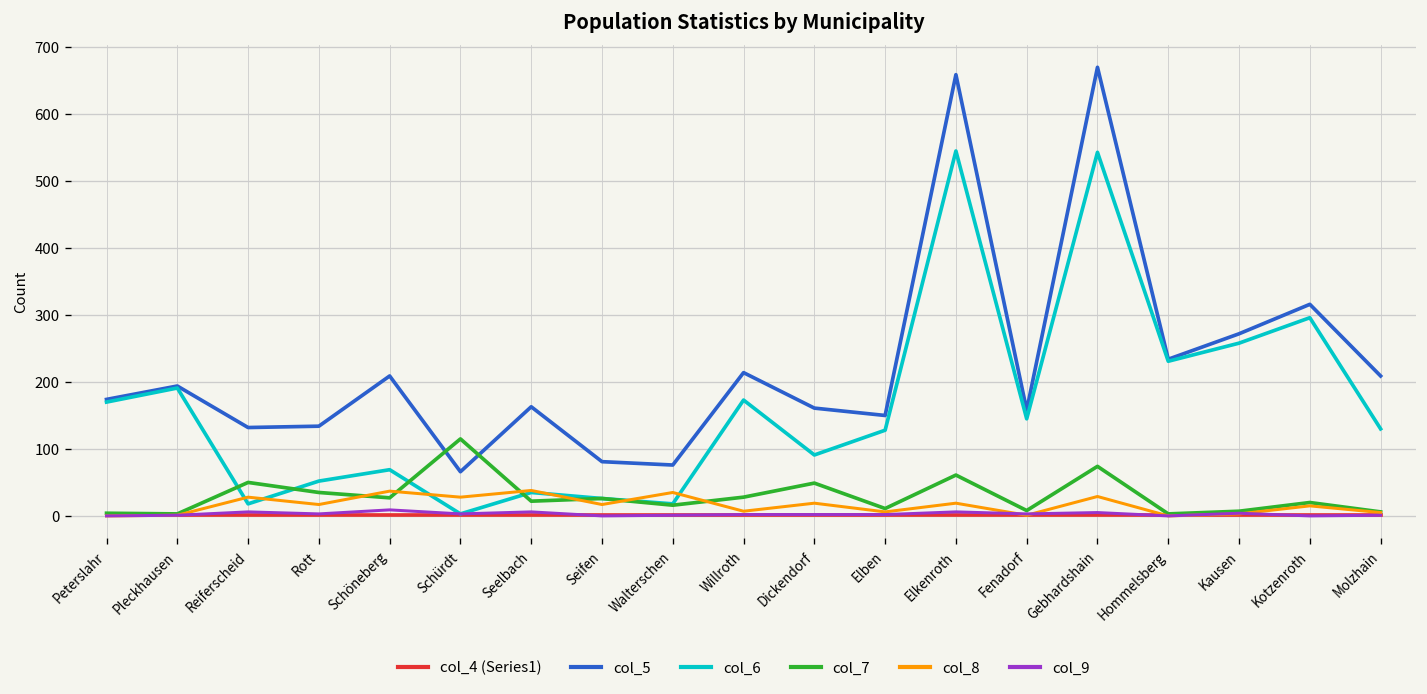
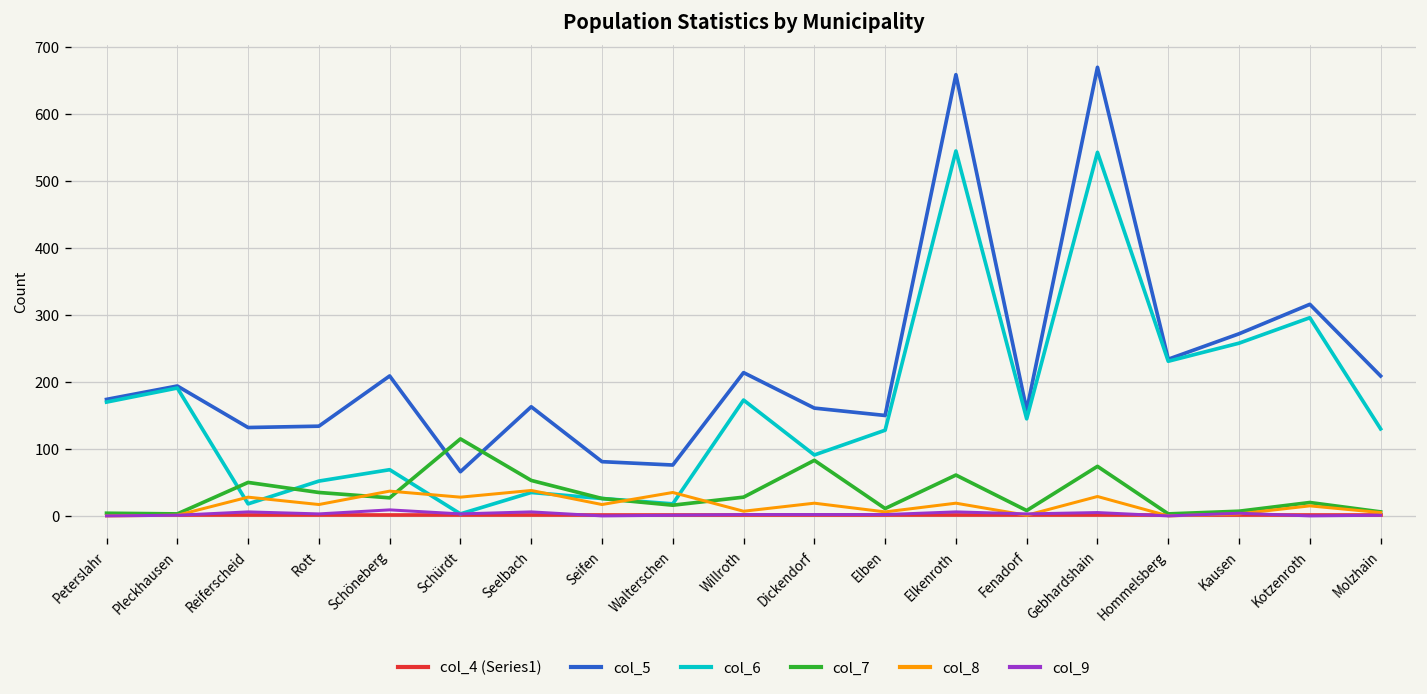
  {
    "col_4 (Series1)": {
      "Reiferscheid": 0,
      "Schöneberg": 0,
      "Seelbach": 0,
      "Elkenroth": 0
    },
    "col_5": {
      "Reiferscheid": 130,
      "Rott": 130,
      "Schöneberg": 210,
      "Schürdt": 70,
      "Seelbach": 160,
      "Seifen": 80,
      "Walterschen": 80,
      "Willroth": 210,
      "Dickendorf": 160,
      "Elben": 150,
      "Elkenroth": 660,
      "Fenadorf": 160,
      "Gebhardshain": 670,
      "Kausen": 270,
      "Kotzenroth": 320,
      "Molzhain": 210
    },
    "col_6": {
      "Reiferscheid": 20,
      "Rott": 50,
      "Schöneberg": 70,
      "Willroth": 170,
      "Dickendorf": 90,
      "Elben": 130,
      "Elkenroth": 550,
      "Fenadorf": 150,
      "Gebhardshain": 540,
      "Kausen": 260,
      "Kotzenroth": 300,
      "Molzhain": 130
    },
    "col_7": {
      "Reiferscheid": 50,
      "Rott": 40,
      "Schöneberg": 30,
      "Schürdt": 120,
-     "Seelbach": 20,
+     "Seelbach": 50,
      "Willroth": 30,
-     "Dickendorf": 50,
+     "Dickendorf": 80,
      "Elben": 10,
      "Elkenroth": 60,
      "Fenadorf": 10,
      "Gebhardshain": 70,
      "Kotzenroth": 20
    },
    "col_8": {
      "Reiferscheid": 30,
      "Rott": 20,
      "Schöneberg": 40,
      "Schürdt": 30,
      "Seifen": 20,
      "Walterschen": 40,
      "Willroth": 10,
      "Dickendorf": 20,
      "Elkenroth": 20,
      "Gebhardshain": 30,
      "Kotzenroth": 20
    },
    "col_9": {
      "Reiferscheid": 10,
      "Schöneberg": 10,
      "Seelbach": 10,
      "Elkenroth": 10
    }
  }
